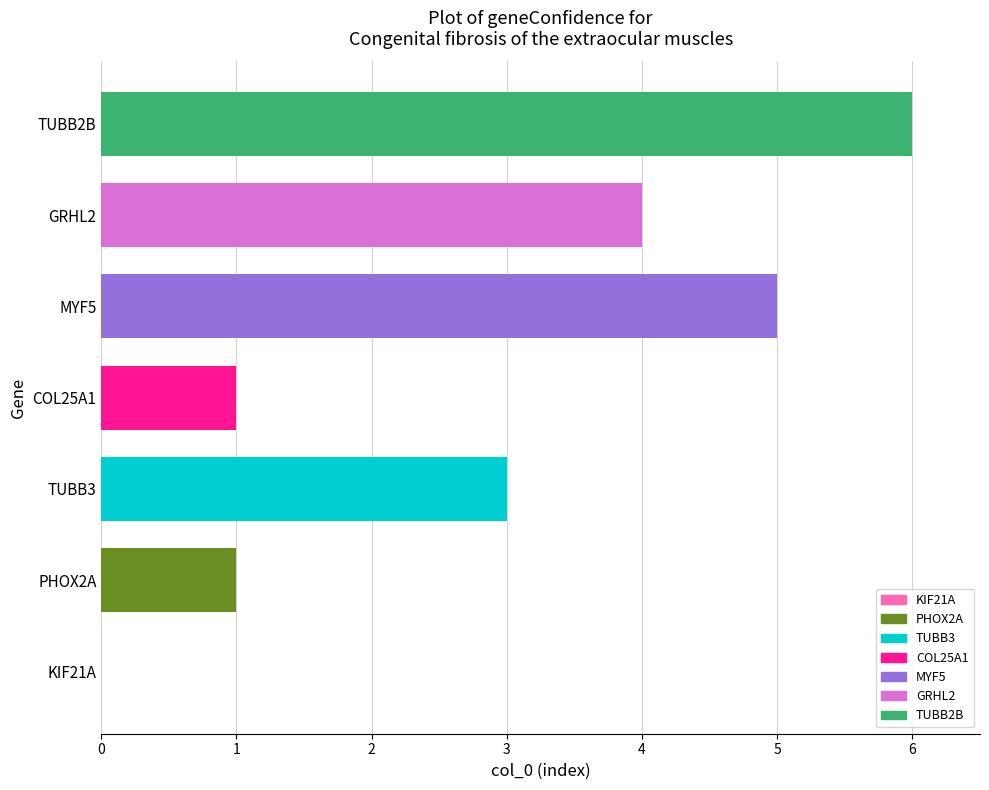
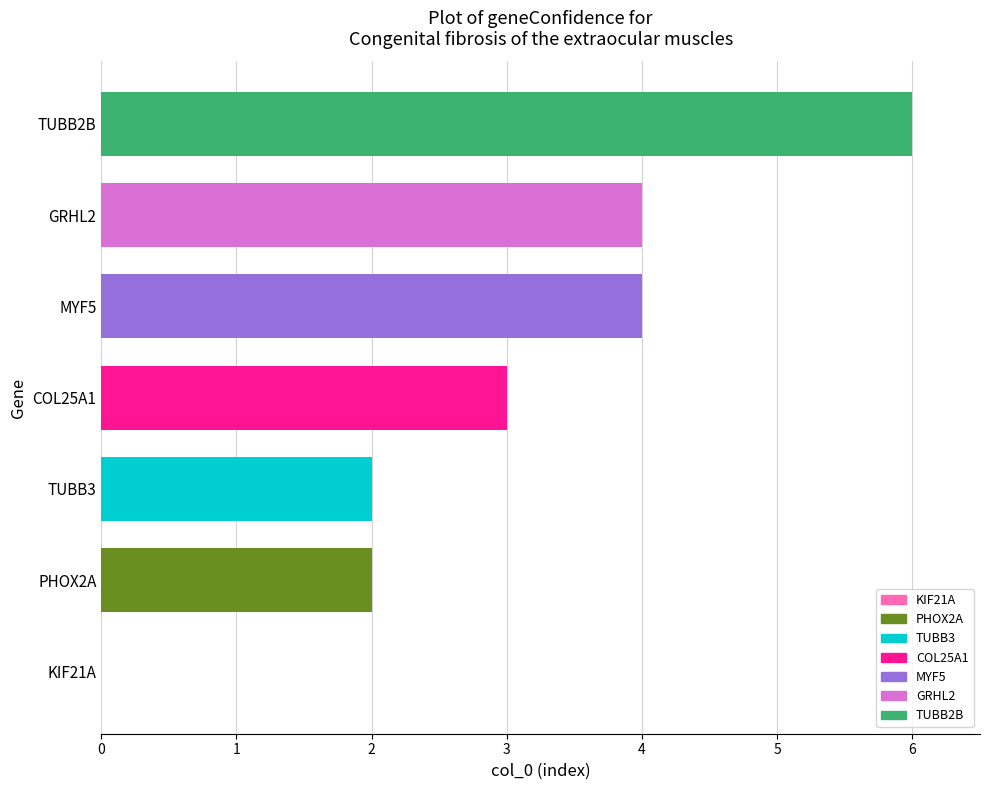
  {
    "TUBB2B": 6,
    "GRHL2": 4,
-   "MYF5": 5,
-   "COL25A1": 1,
-   "TUBB3": 3,
-   "PHOX2A": 1,
+   "MYF5": 4,
+   "COL25A1": 3,
+   "TUBB3": 2,
+   "PHOX2A": 2,
    "KIF21A": 0
  }
